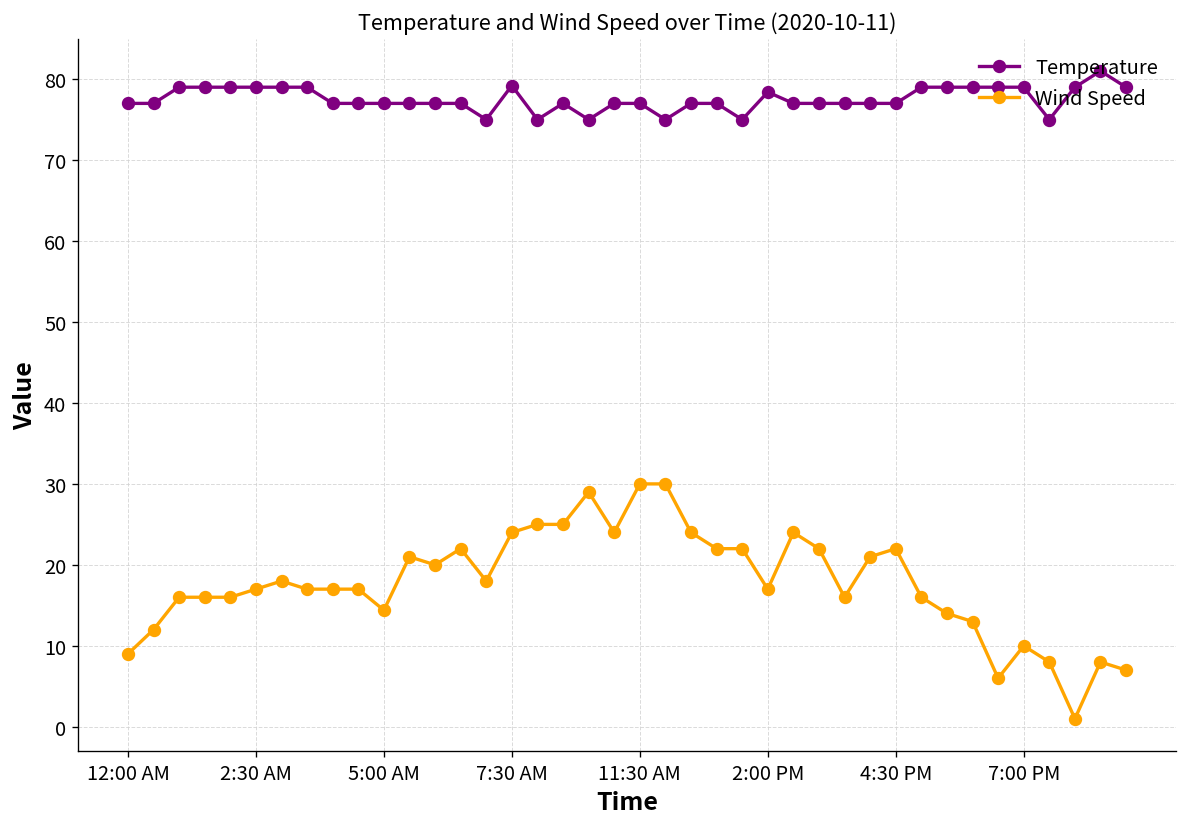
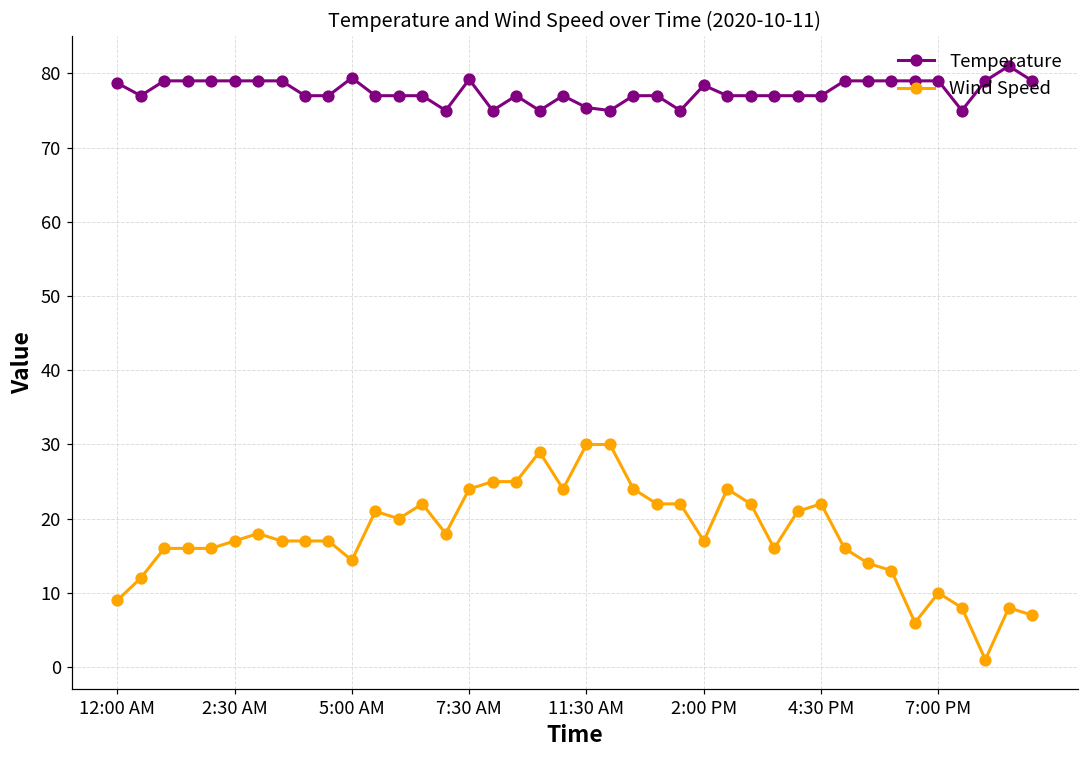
  {
    "Temperature": {
-     "12:00 AM": 77,
+     "12:00 AM": 79,
      "2:30 AM": 79,
-     "5:00 AM": 77,
+     "5:00 AM": 79,
      "7:30 AM": 79,
-     "11:30 AM": 77,
+     "11:30 AM": 75,
      "2:00 PM": 78,
      "4:30 PM": 77,
      "7:00 PM": 79
    },
    "Wind Speed": {
      "12:00 AM": 9,
      "2:30 AM": 17,
      "5:00 AM": 14,
      "7:30 AM": 24,
      "11:30 AM": 30,
      "2:00 PM": 17,
      "4:30 PM": 22,
      "7:00 PM": 10
    }
  }
